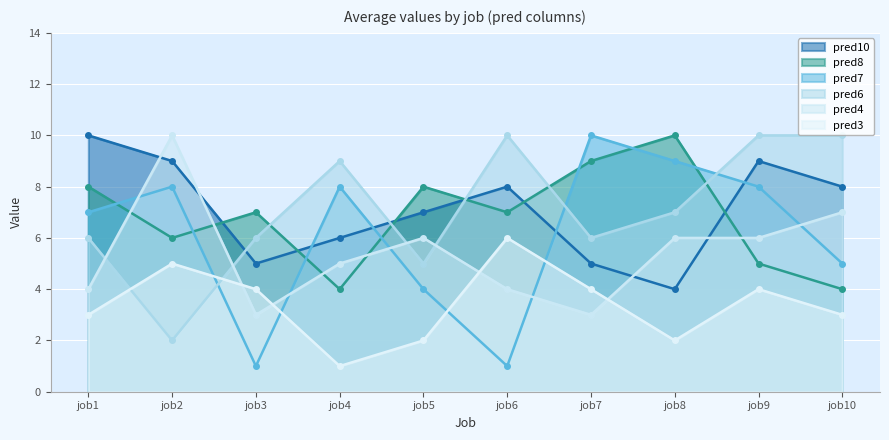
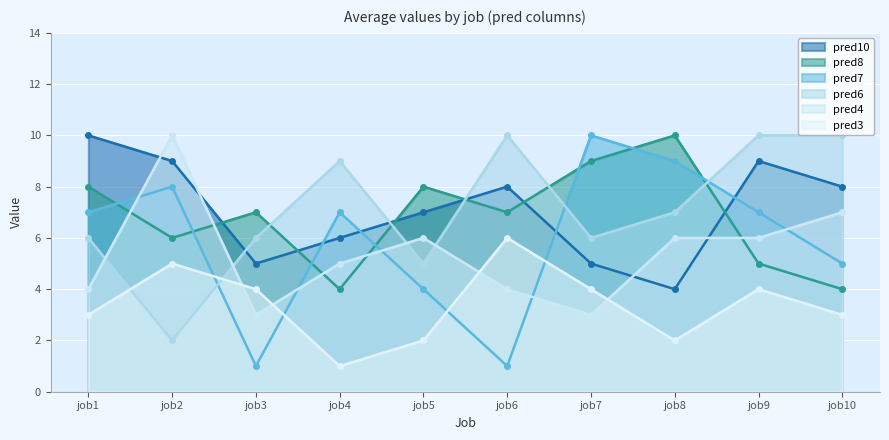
  {
    "pred7": {
      "job1": 7,
      "job2": 8,
      "job3": 1,
-     "job4": 8,
+     "job4": 7,
      "job5": 4,
      "job6": 1,
      "job7": 10,
      "job8": 9,
-     "job9": 8,
+     "job9": 7,
      "job10": 5
    }
  }
